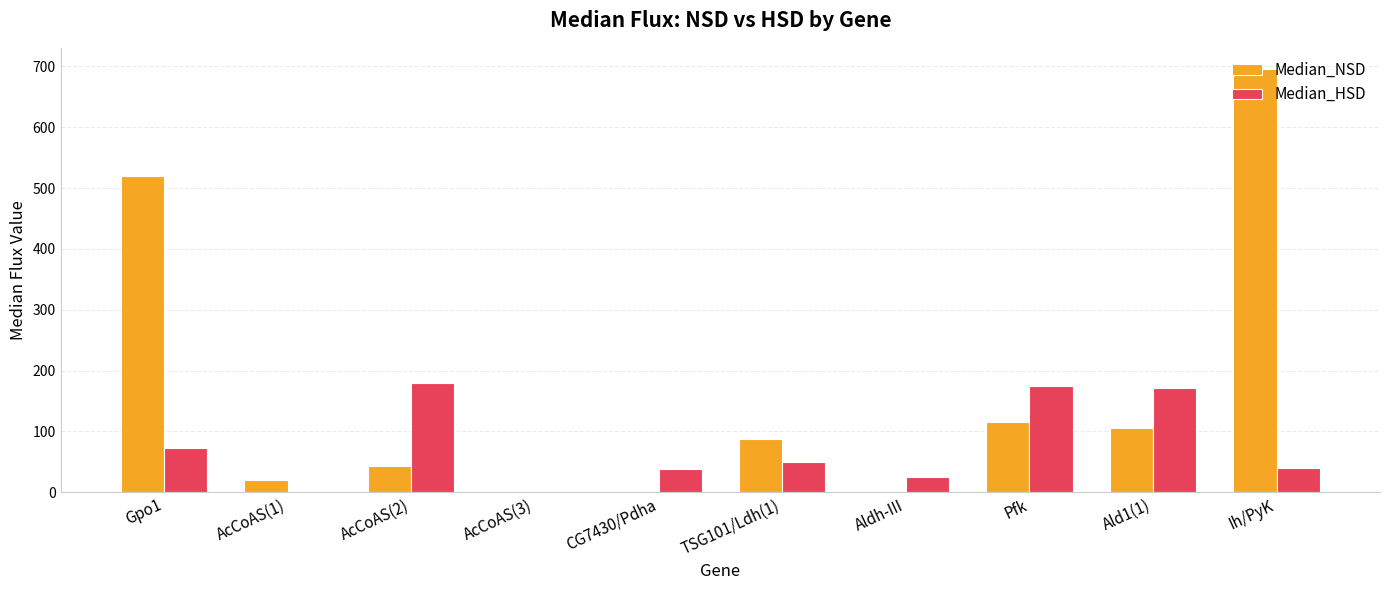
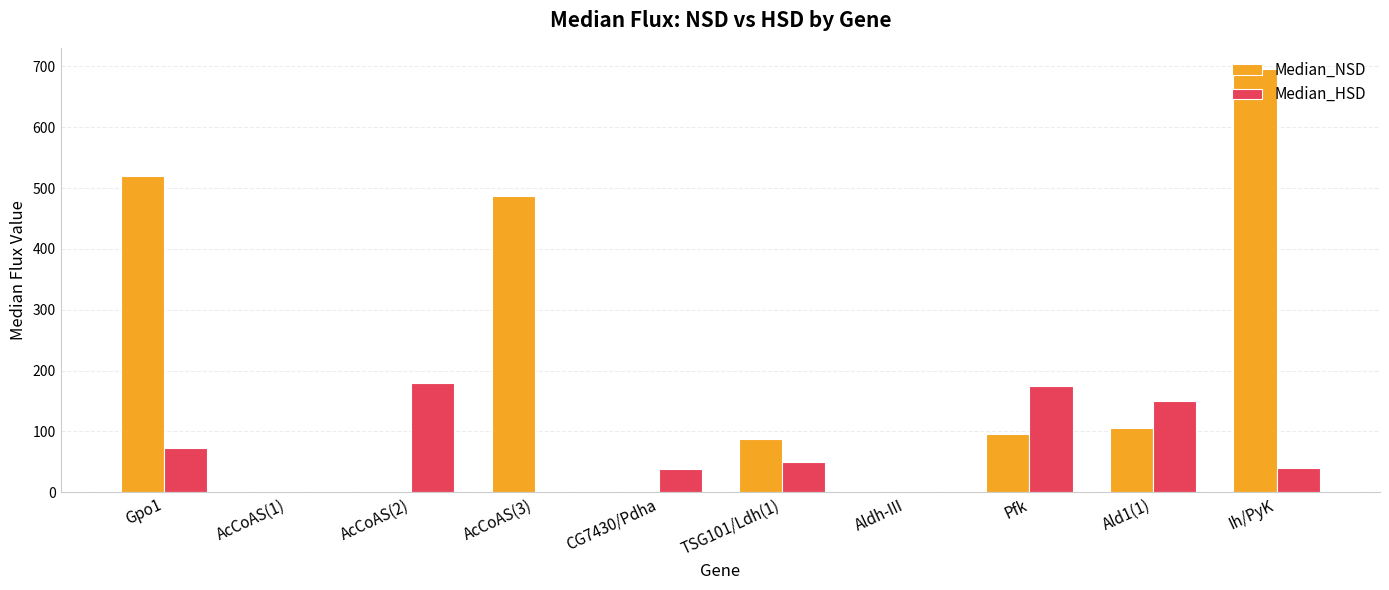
  {
    "Median_NSD": {
      "Gpo1": 520,
-     "AcCoAS(1)": 20,
-     "AcCoAS(2)": 40,
-     "AcCoAS(3)": 0,
+     "AcCoAS(1)": 0,
+     "AcCoAS(2)": 0,
+     "AcCoAS(3)": 490,
      "TSG101/Ldh(1)": 90,
-     "Pfk": 120,
+     "Pfk": 100,
      "Ald1(1)": 110,
      "Ih/PyK": 700
    },
    "Median_HSD": {
      "Gpo1": 70,
      "AcCoAS(2)": 180,
      "CG7430/Pdha": 40,
      "TSG101/Ldh(1)": 50,
-     "Aldh-III": 20,
+     "Aldh-III": 0,
      "Pfk": 170,
-     "Ald1(1)": 170,
+     "Ald1(1)": 150,
      "Ih/PyK": 40
    }
  }
